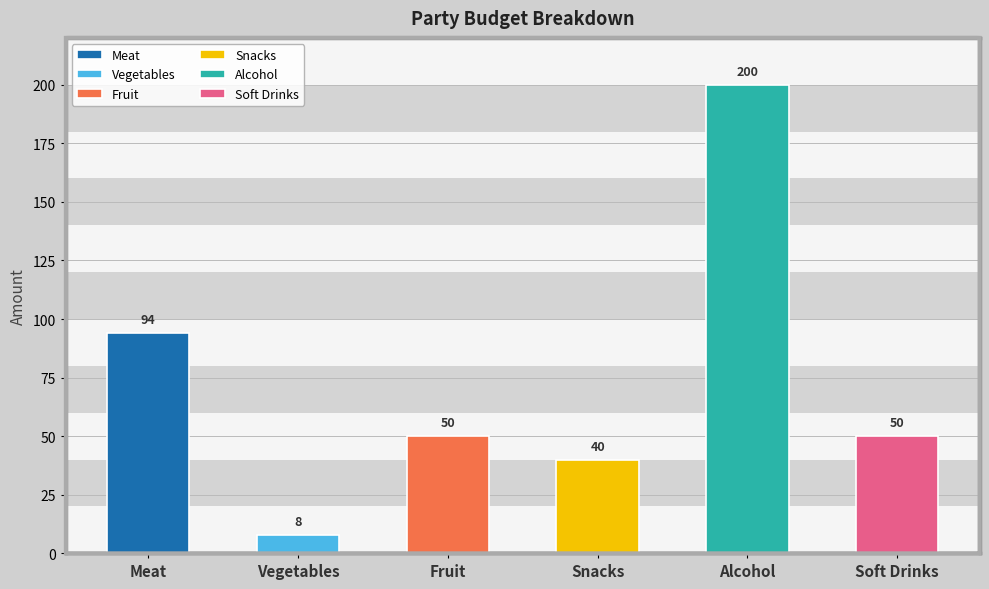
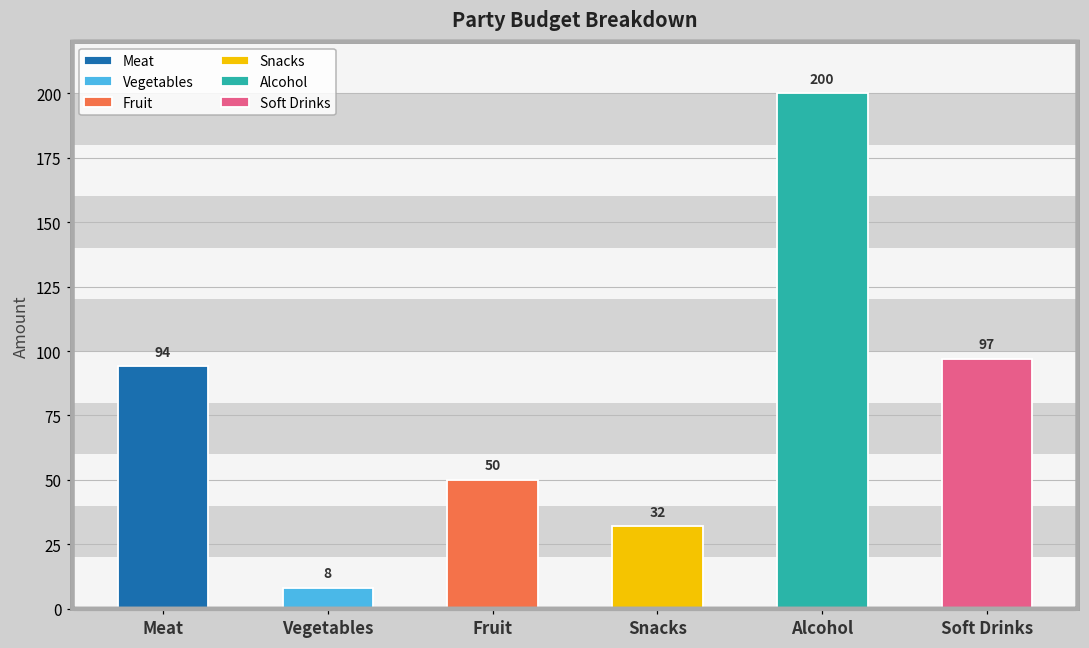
  {
    "Meat": 94,
    "Vegetables": 8,
    "Fruit": 50,
-   "Snacks": 40,
+   "Snacks": 32,
    "Alcohol": 200,
-   "Soft Drinks": 50
+   "Soft Drinks": 97
  }
